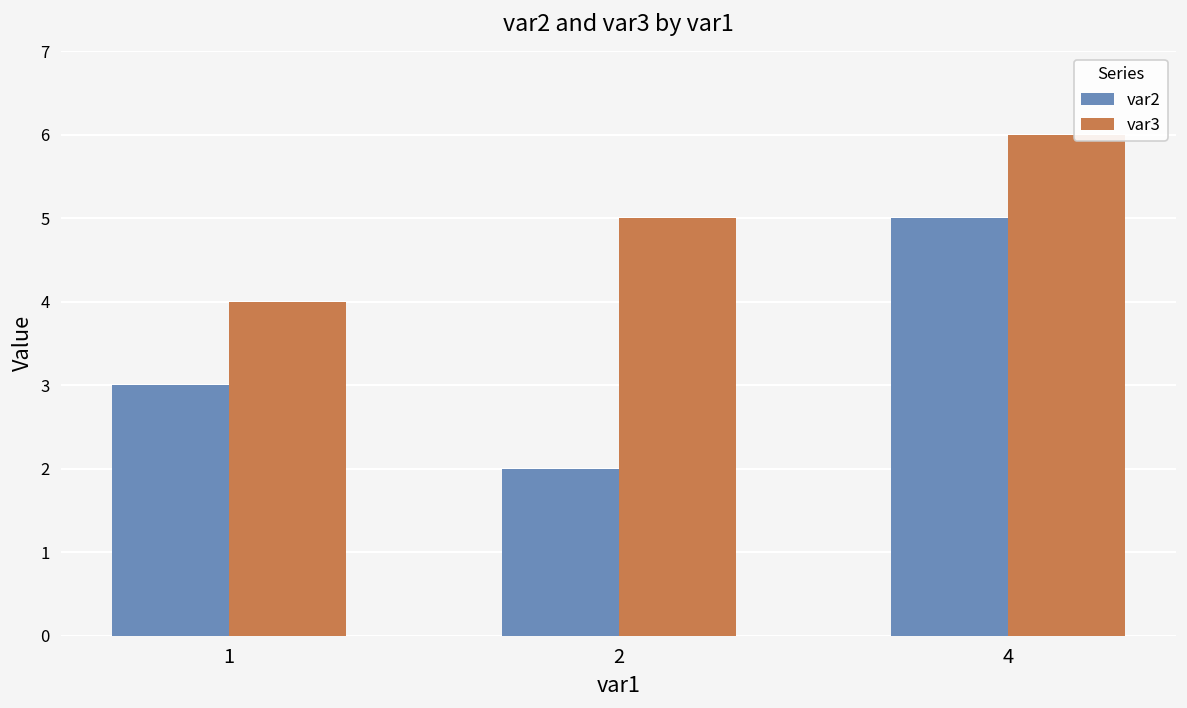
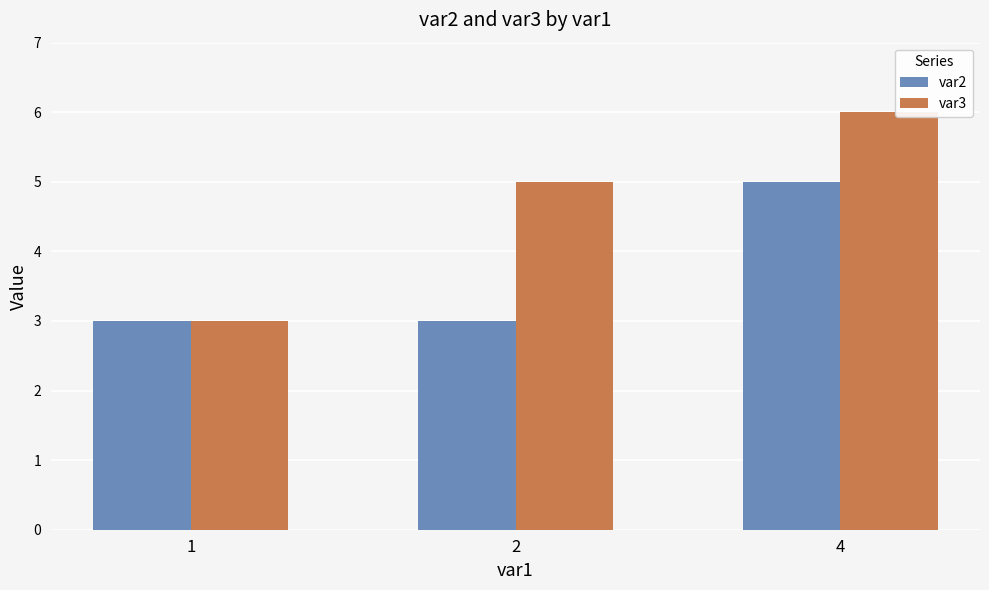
  {
    "var2": {
      "1": 3,
-     "2": 2,
+     "2": 3,
      "4": 5
    },
    "var3": {
-     "1": 4,
+     "1": 3,
      "2": 5,
      "4": 6
    }
  }
